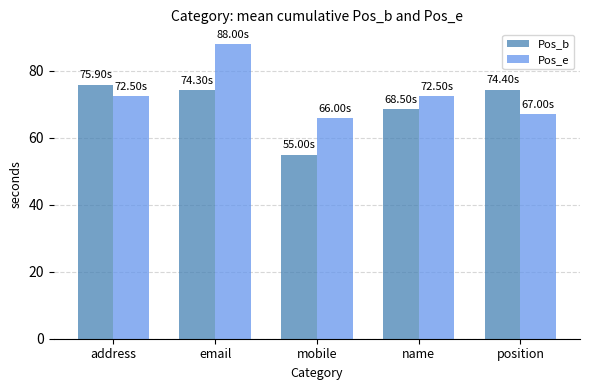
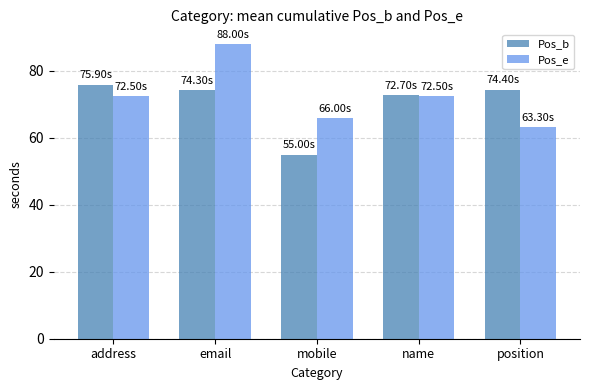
  {
    "Pos_b": {
      "address": "75.90s",
      "email": "74.30s",
      "mobile": "55.00s",
-     "name": "68.50s",
+     "name": "72.70s",
      "position": "74.40s"
    },
    "Pos_e": {
      "address": "72.50s",
      "email": "88.00s",
      "mobile": "66.00s",
      "name": "72.50s",
-     "position": "67.00s"
+     "position": "63.30s"
    }
  }
